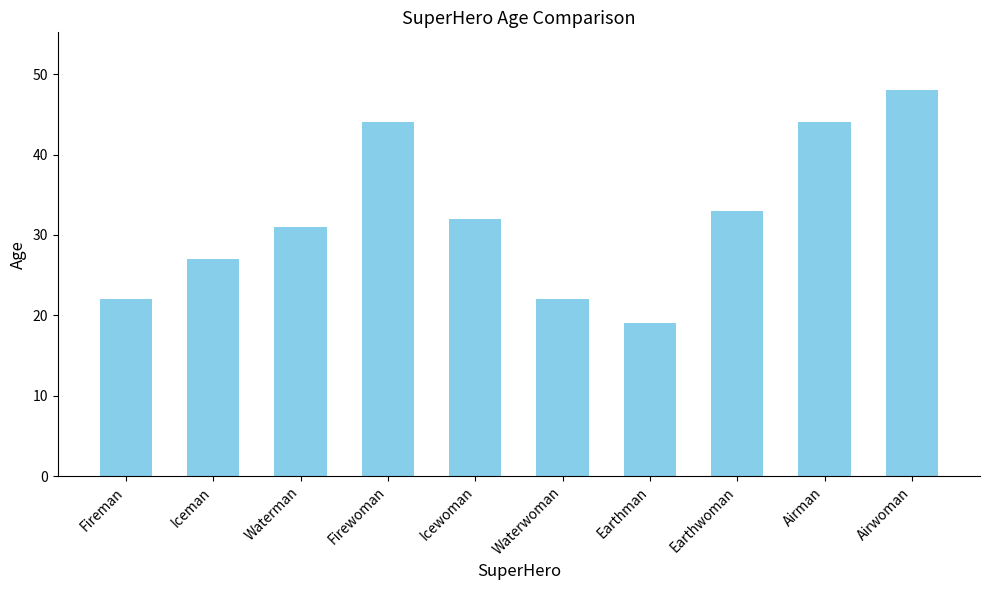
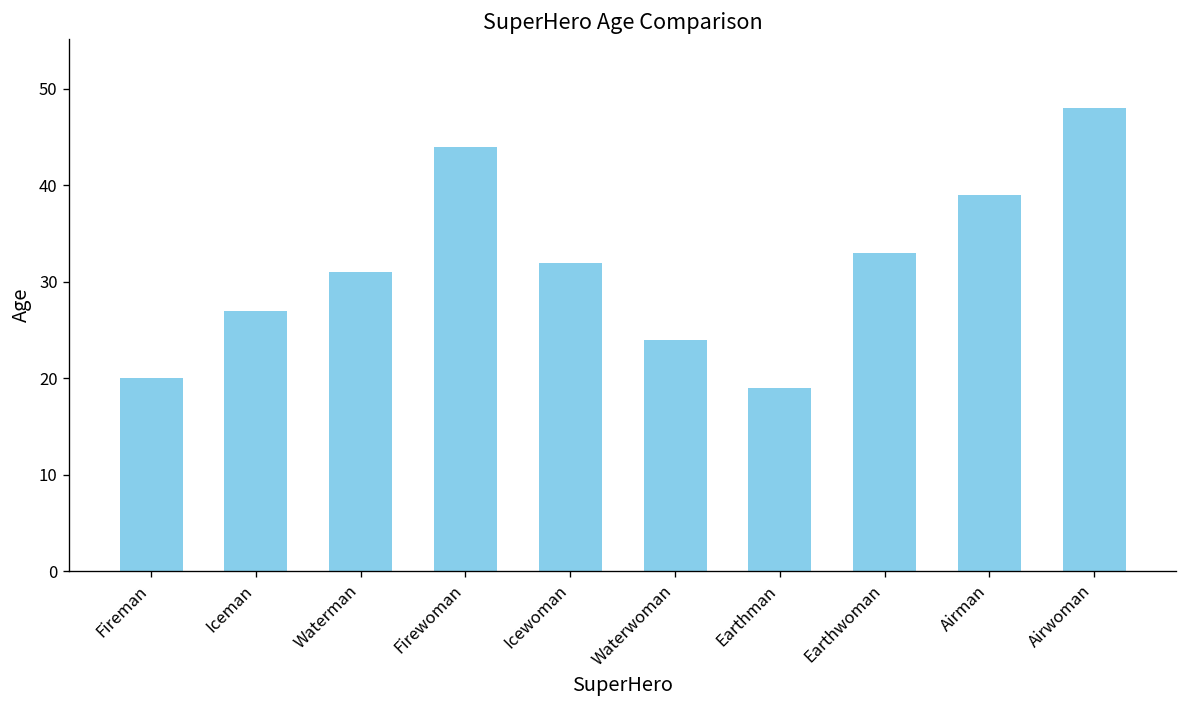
  {
-   "Fireman": 22,
+   "Fireman": 20,
    "Iceman": 27,
    "Waterman": 31,
    "Firewoman": 44,
    "Icewoman": 32,
-   "Waterwoman": 22,
+   "Waterwoman": 24,
    "Earthman": 19,
    "Earthwoman": 33,
-   "Airman": 44,
+   "Airman": 39,
    "Airwoman": 48
  }
